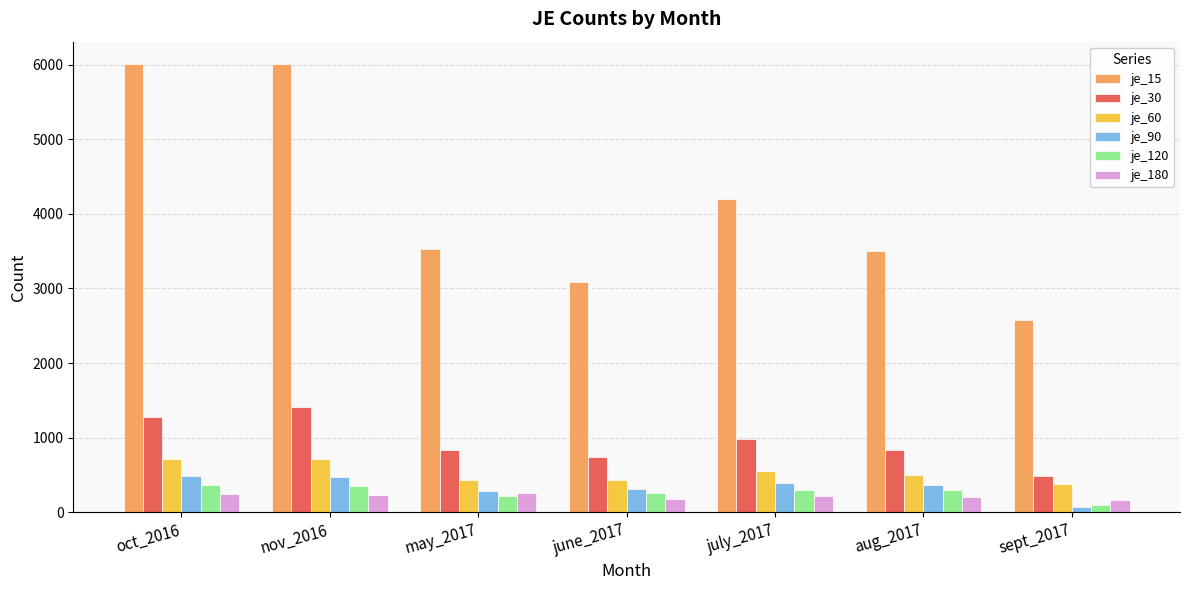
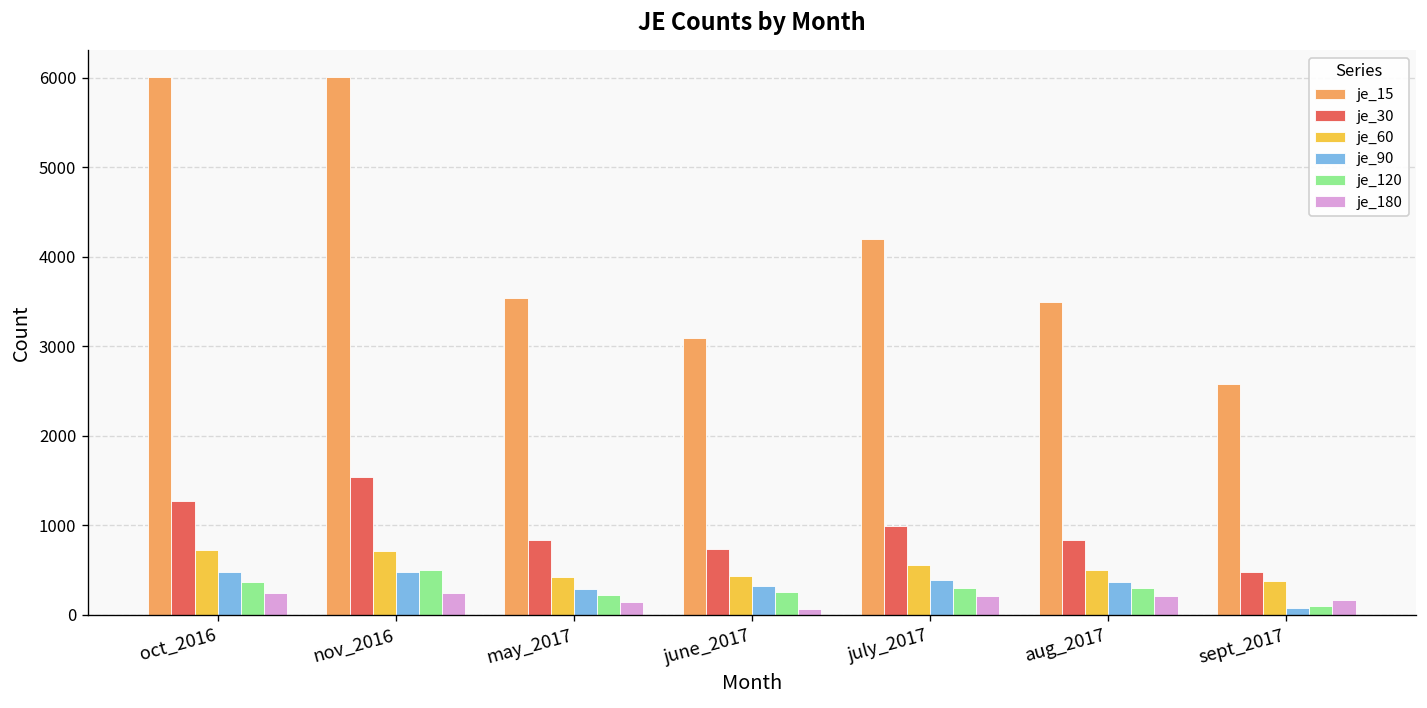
  {
    "je_30": {
      "oct_2016": 1300,
-     "nov_2016": 1400,
+     "nov_2016": 1500,
      "may_2017": 800,
      "june_2017": 700,
      "july_2017": 1000,
      "aug_2017": 800,
      "sept_2017": 500
    },
    "je_90": {
      "oct_2016": 500,
      "nov_2016": 500,
      "may_2017": 300,
      "june_2017": 300,
      "july_2017": 400,
      "aug_2017": 400,
      "sept_2017": 100
    },
    "je_120": {
      "oct_2016": 400,
-     "nov_2016": 400,
+     "nov_2016": 500,
      "may_2017": 200,
      "june_2017": 300,
      "july_2017": 300,
      "aug_2017": 300,
      "sept_2017": 100
    },
    "je_180": {
      "oct_2016": 200,
      "nov_2016": 200,
-     "may_2017": 300,
-     "june_2017": 200,
+     "may_2017": 100,
+     "june_2017": 100,
      "july_2017": 200,
      "aug_2017": 200,
      "sept_2017": 200
    }
  }
